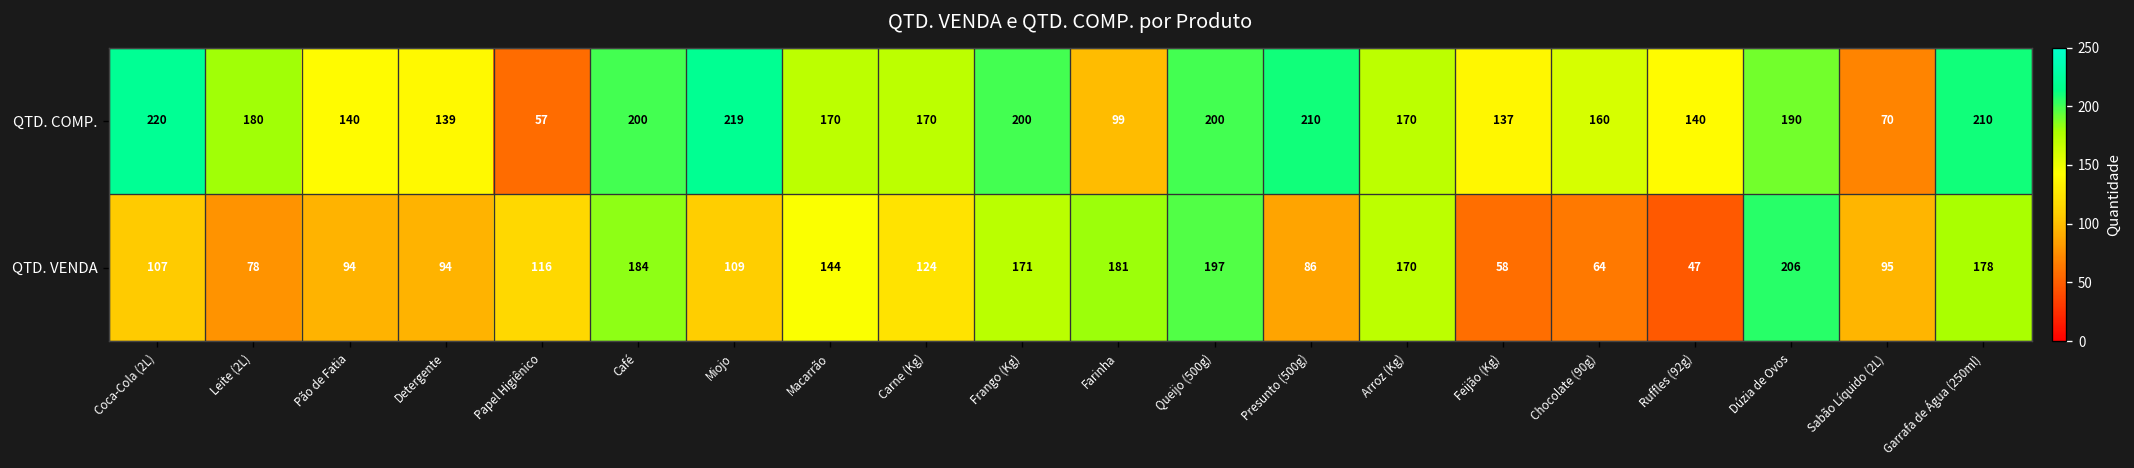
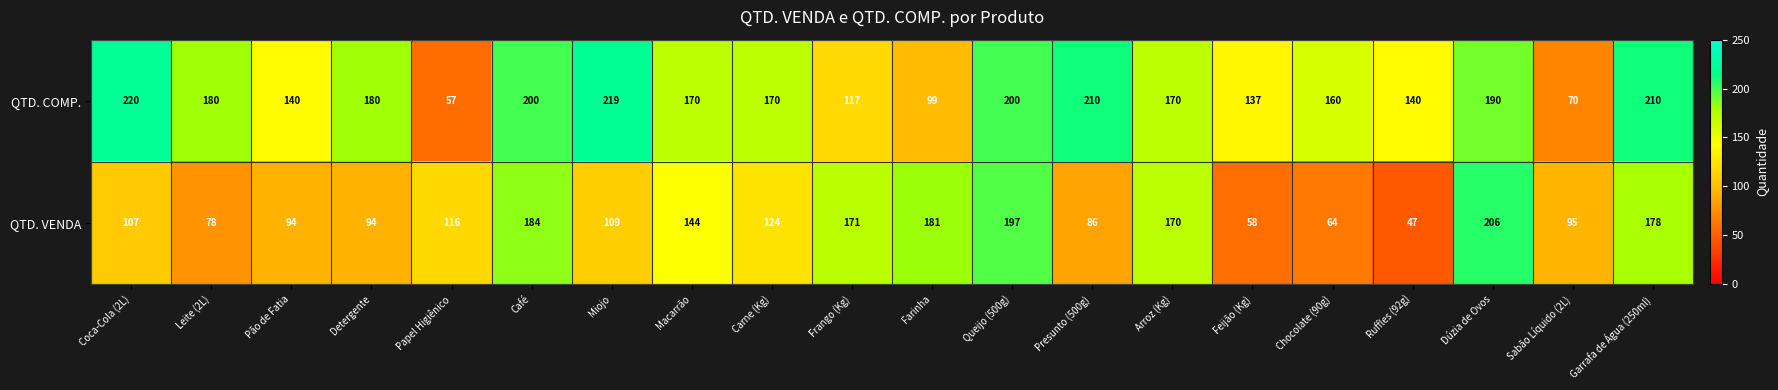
  {
    "QTD. COMP.": {
      "Coca-Cola (2L)": 220,
      "Leite (2L)": 180,
      "Pão de Fatia": 140,
-     "Detergente": 139,
+     "Detergente": 180,
      "Papel Higiênico": 57,
      "Café": 200,
      "Miojo": 219,
      "Macarrão": 170,
      "Carne (Kg)": 170,
-     "Frango (Kg)": 200,
+     "Frango (Kg)": 117,
      "Farinha": 99,
      "Queijo (500g)": 200,
      "Presunto (500g)": 210,
      "Arroz (Kg)": 170,
      "Feijão (Kg)": 137,
      "Chocolate (90g)": 160,
      "Ruffles (92g)": 140,
      "Dúzia de Ovos": 190,
      "Sabão Líquido (2L)": 70,
      "Garrafa de Água (250ml)": 210
    },
    "QTD. VENDA": {
      "Coca-Cola (2L)": 107,
      "Leite (2L)": 78,
      "Pão de Fatia": 94,
      "Detergente": 94,
      "Papel Higiênico": 116,
      "Café": 184,
      "Miojo": 109,
      "Macarrão": 144,
      "Carne (Kg)": 124,
      "Frango (Kg)": 171,
      "Farinha": 181,
      "Queijo (500g)": 197,
      "Presunto (500g)": 86,
      "Arroz (Kg)": 170,
      "Feijão (Kg)": 58,
      "Chocolate (90g)": 64,
      "Ruffles (92g)": 47,
      "Dúzia de Ovos": 206,
      "Sabão Líquido (2L)": 95,
      "Garrafa de Água (250ml)": 178
    }
  }
